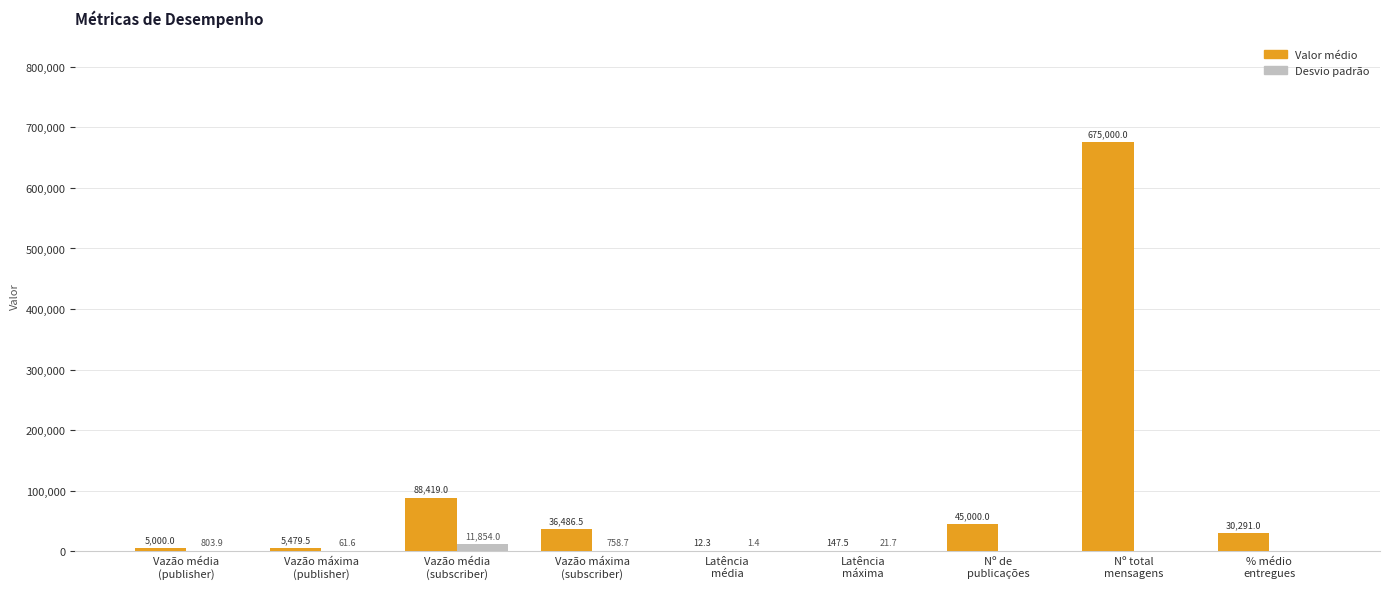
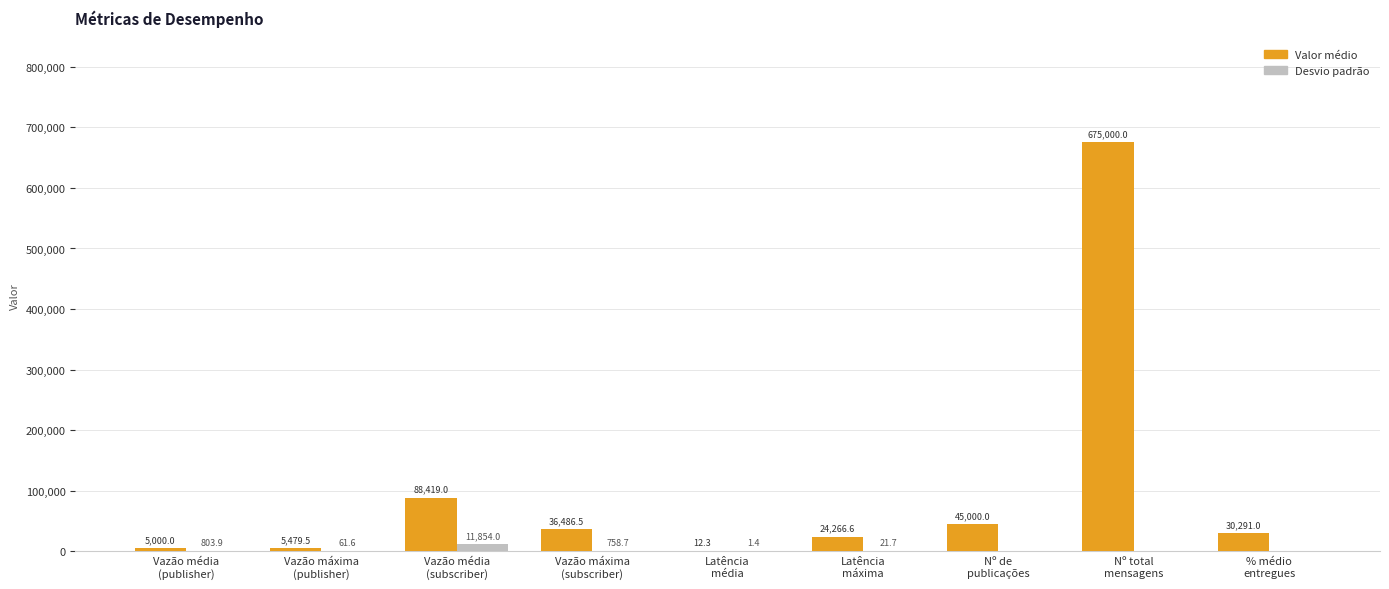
  {
    "Valor médio": {
      "Vazão média (publisher)": "5,000.0",
      "Vazão máxima (publisher)": "5,479.5",
      "Vazão média (subscriber)": "88,419.0",
      "Vazão máxima (subscriber)": "36,486.5",
      "Latência média": "12.3",
-     "Latência máxima": "147.5",
+     "Latência máxima": "24,266.6",
      "Nº de publicações": "45,000.0",
      "Nº total mensagens": "675,000.0",
      "% médio entregues": "30,291.0"
    },
    "Desvio padrão": {
      "Vazão média (publisher)": "803.9",
      "Vazão máxima (publisher)": "61.6",
      "Vazão média (subscriber)": "11,854.0",
      "Vazão máxima (subscriber)": "758.7",
      "Latência média": "1.4",
      "Latência máxima": "21.7"
    }
  }
